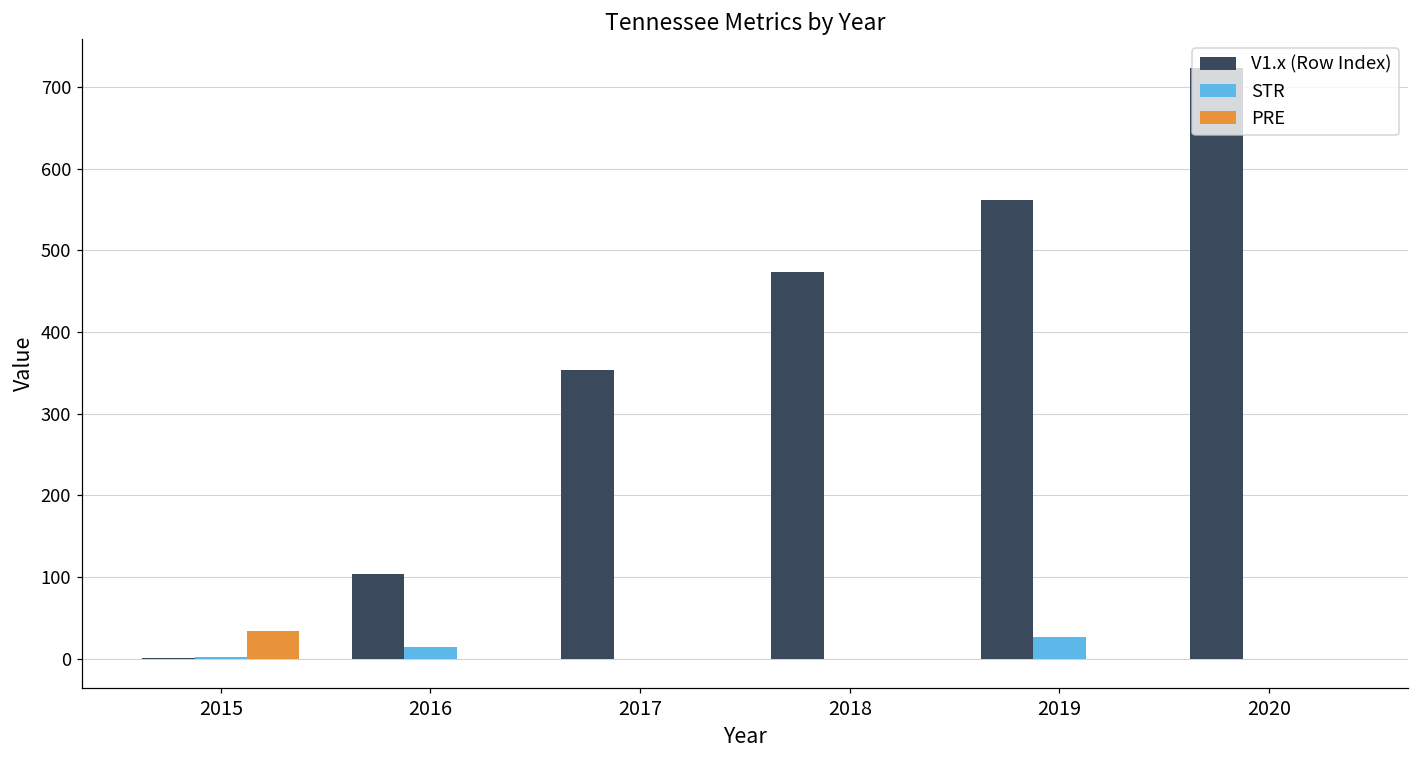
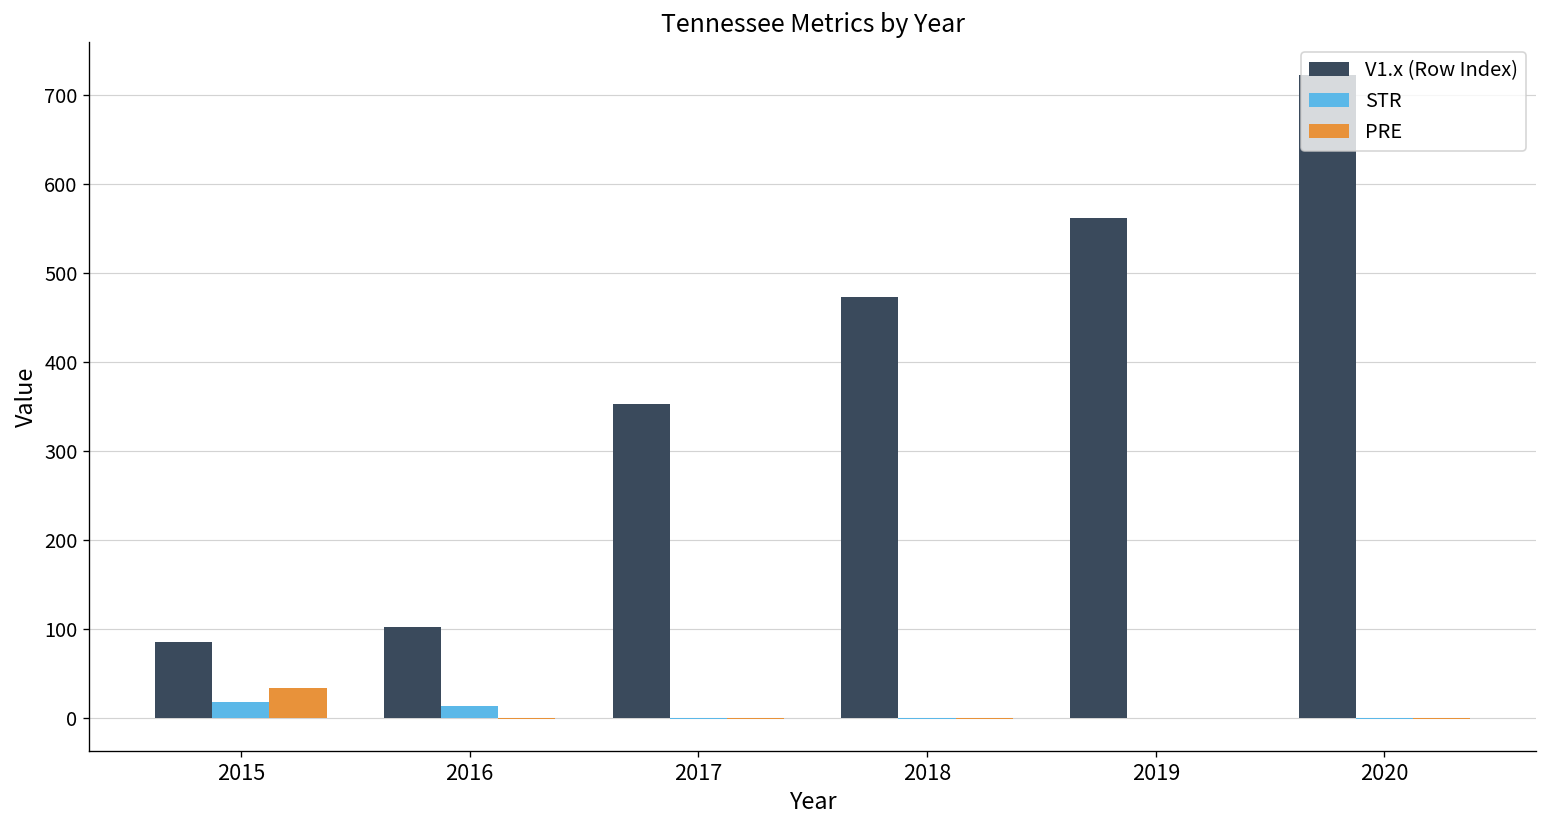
  {
    "V1.x (Row Index)": {
-     "2015": 0,
+     "2015": 90,
      "2016": 100,
      "2017": 350,
      "2018": 470,
      "2019": 560
    },
    "STR": {
-     "2015": 0,
+     "2015": 20,
      "2016": 10,
-     "2019": 30
+     "2019": 0
    },
    "PRE": {
      "2015": 30
    }
  }
